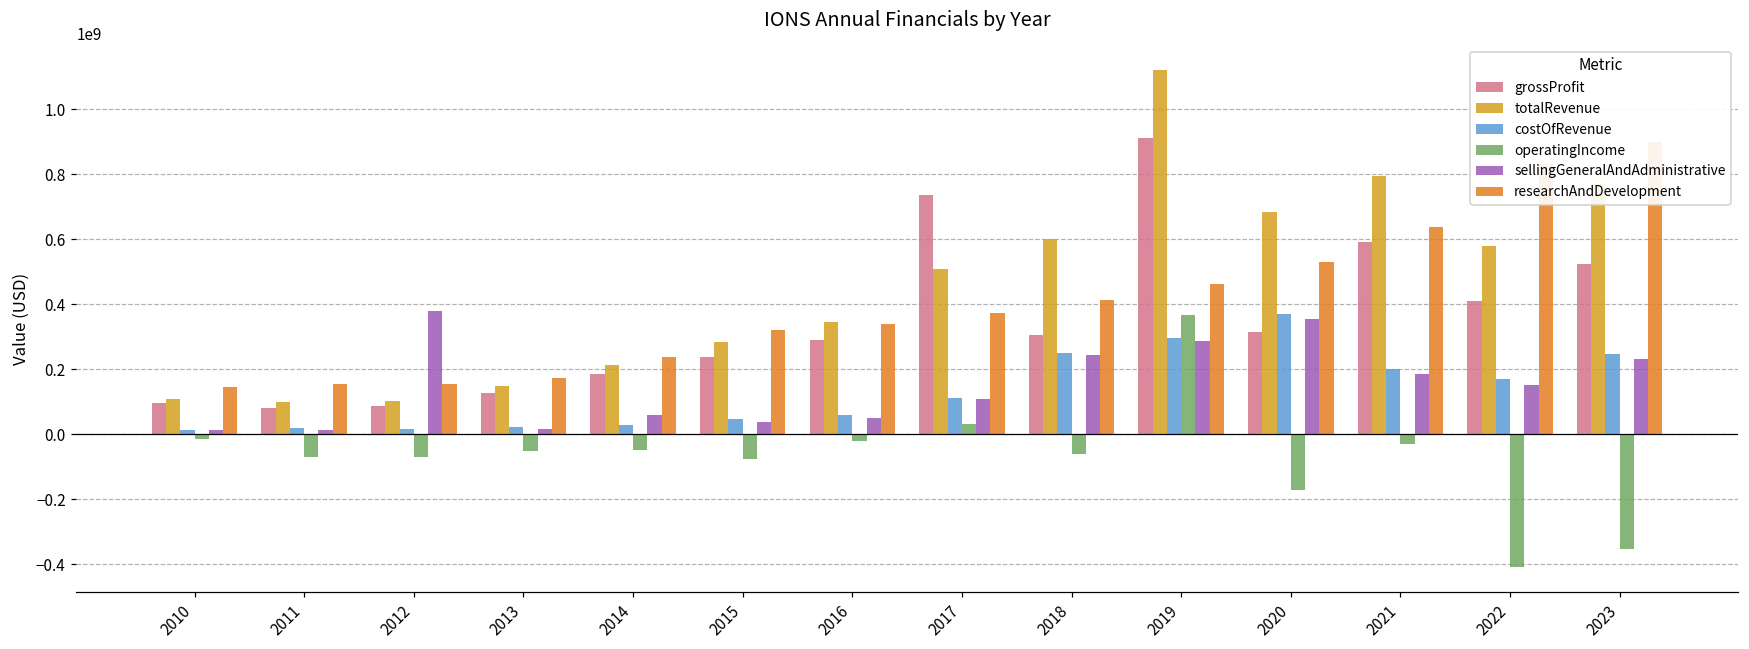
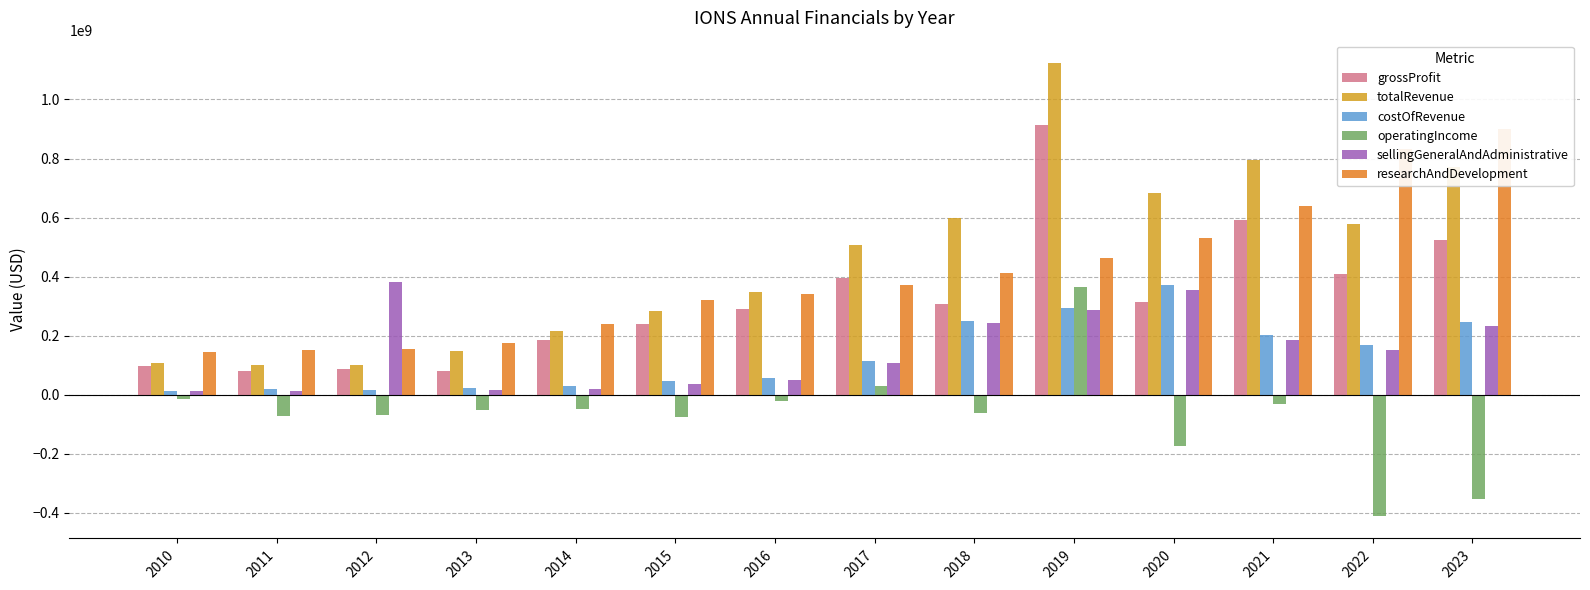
  {
    "grossProfit": {
      "2010": 100000000,
      "2011": 80000000,
      "2012": 90000000,
-     "2013": 130000000,
+     "2013": 80000000,
      "2014": 190000000,
      "2015": 240000000,
      "2016": 290000000,
-     "2017": 740000000,
+     "2017": 390000000,
      "2018": 310000000,
      "2019": 910000000,
      "2020": 310000000,
      "2021": 590000000,
      "2022": 410000000,
      "2023": 520000000
    },
    "costOfRevenue": {
      "2010": 10000000,
      "2011": 20000000,
      "2012": 10000000,
      "2013": 20000000,
      "2014": 30000000,
      "2015": 50000000,
      "2016": 60000000,
      "2017": 110000000,
      "2018": 250000000,
      "2019": 300000000,
      "2020": 370000000,
      "2021": 200000000,
      "2022": 170000000,
      "2023": 250000000
    },
    "operatingIncome": {
      "2010": -10000000,
      "2011": -70000000,
      "2012": -70000000,
      "2013": -50000000,
      "2014": -50000000,
      "2015": -80000000,
      "2016": -20000000,
      "2017": 30000000,
      "2018": -60000000,
      "2019": 370000000,
      "2020": -170000000,
      "2021": -30000000,
      "2022": -410000000,
      "2023": -350000000
    },
    "sellingGeneralAndAdministrative": {
      "2010": 10000000,
      "2011": 10000000,
      "2012": 380000000,
      "2013": 10000000,
-     "2014": 60000000,
+     "2014": 20000000,
      "2015": 40000000,
      "2016": 50000000,
      "2017": 110000000,
      "2018": 240000000,
      "2019": 290000000,
      "2020": 350000000,
      "2021": 190000000,
      "2022": 150000000,
      "2023": 230000000
    }
  }
